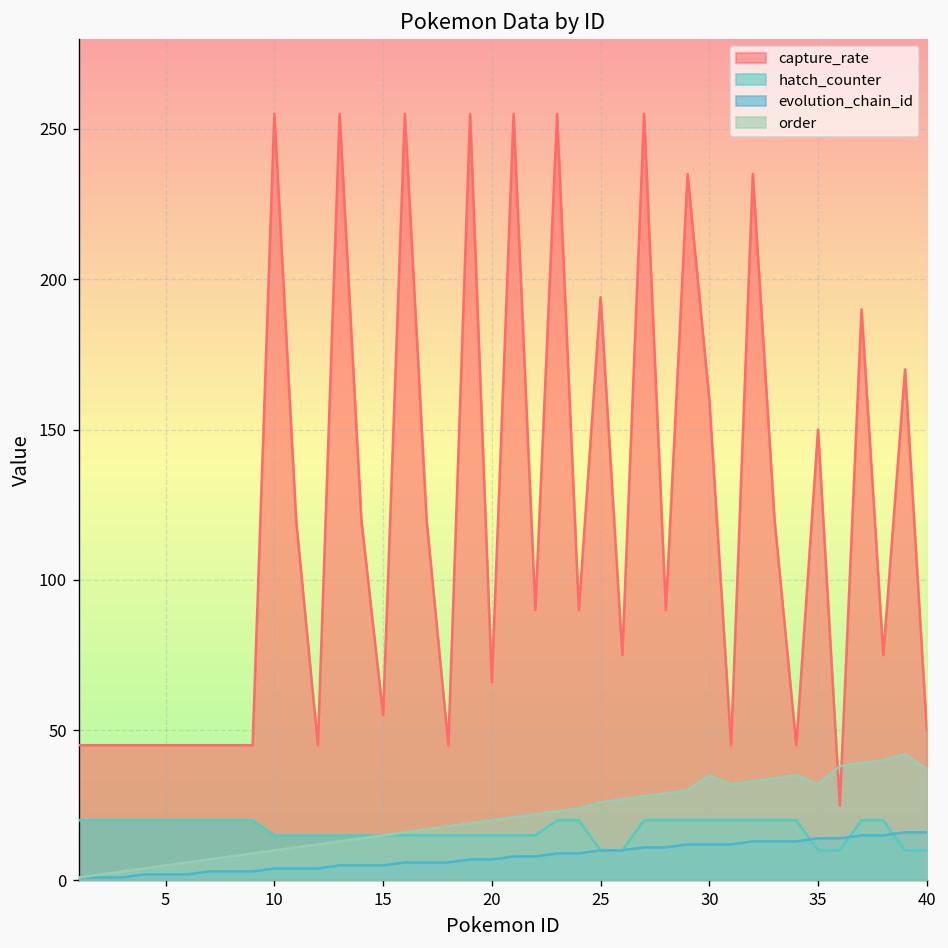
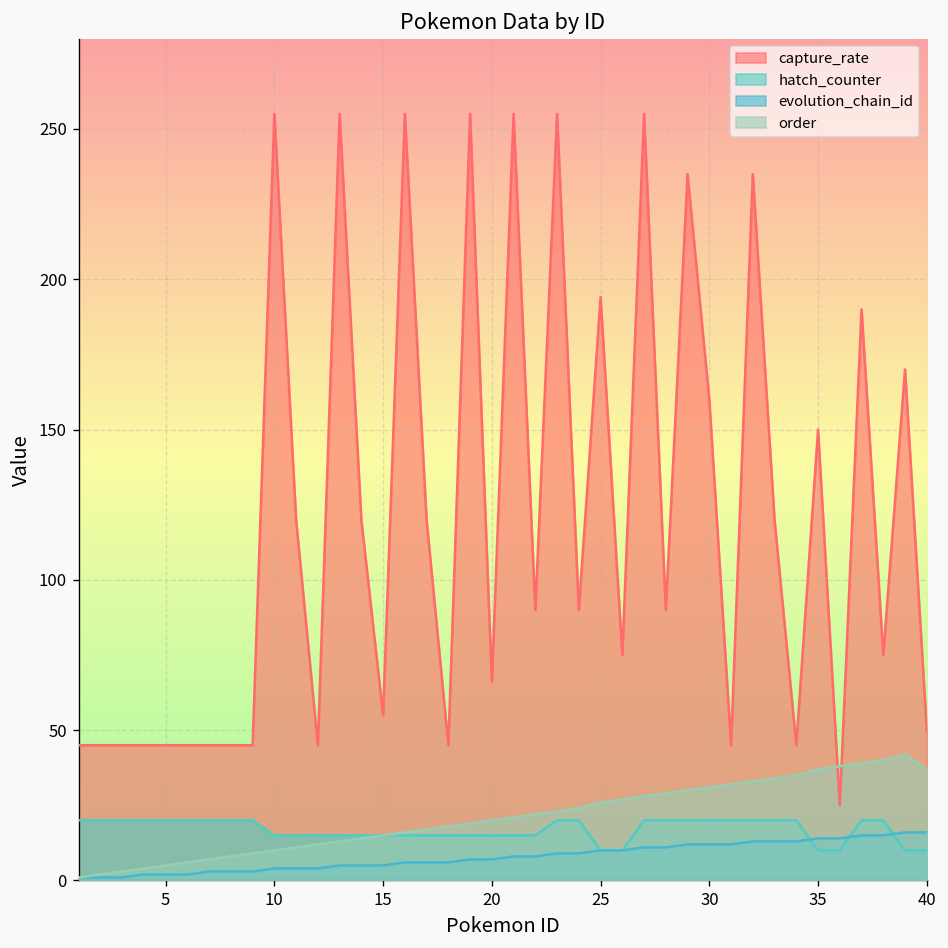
  {
    "capture_rate": {
      "5": 45,
      "10": 255,
      "15": 55,
      "20": 66,
      "25": 194,
      "30": 160,
      "35": 150,
      "40": 50
    },
    "order": {
      "5": 5,
      "10": 10,
      "20": 20,
      "25": 26,
-     "30": 35,
-     "35": 32,
+     "30": 31,
+     "35": 37,
      "40": 37
    }
  }
